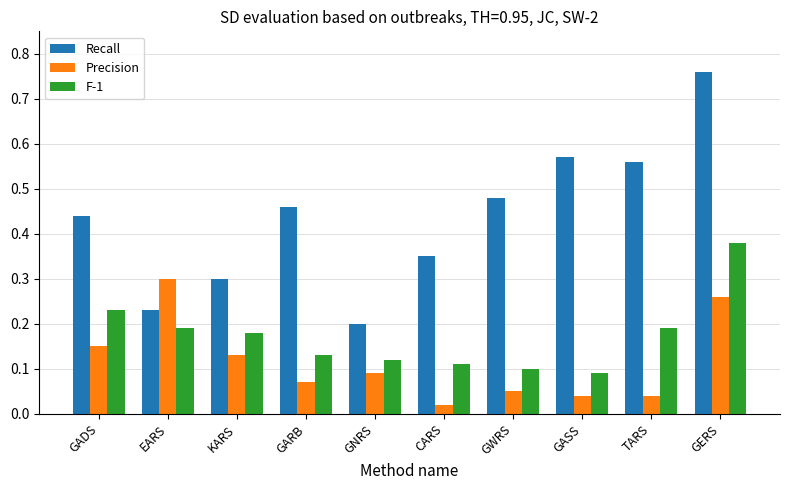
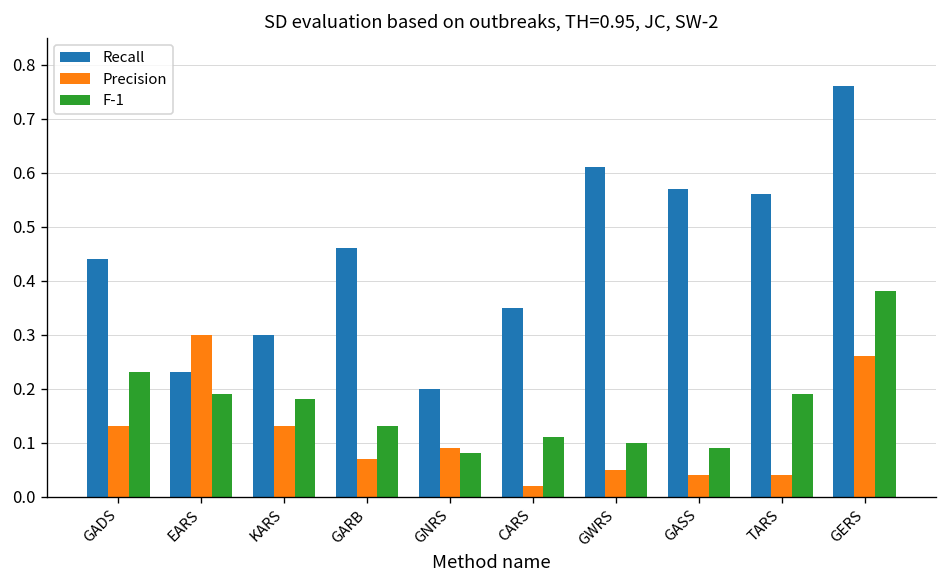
  {
    "Recall": {
      "GADS": 0.44,
      "EARS": 0.23,
      "KARS": 0.30,
      "GARB": 0.46,
      "GNRS": 0.20,
      "CARS": 0.35,
-     "GWRS": 0.48,
+     "GWRS": 0.61,
      "GASS": 0.57,
      "TARS": 0.56,
      "GERS": 0.76
    },
    "Precision": {
-     "GADS": 0.15,
+     "GADS": 0.13,
      "EARS": 0.30,
      "KARS": 0.13,
      "GARB": 0.07,
      "GNRS": 0.09,
      "CARS": 0.02,
      "GWRS": 0.05,
      "GASS": 0.04,
      "TARS": 0.04,
      "GERS": 0.26
    },
    "F-1": {
      "GADS": 0.23,
      "EARS": 0.19,
      "KARS": 0.18,
      "GARB": 0.13,
-     "GNRS": 0.12,
+     "GNRS": 0.08,
      "CARS": 0.11,
      "GWRS": 0.10,
      "GASS": 0.09,
      "TARS": 0.19,
      "GERS": 0.38
    }
  }
